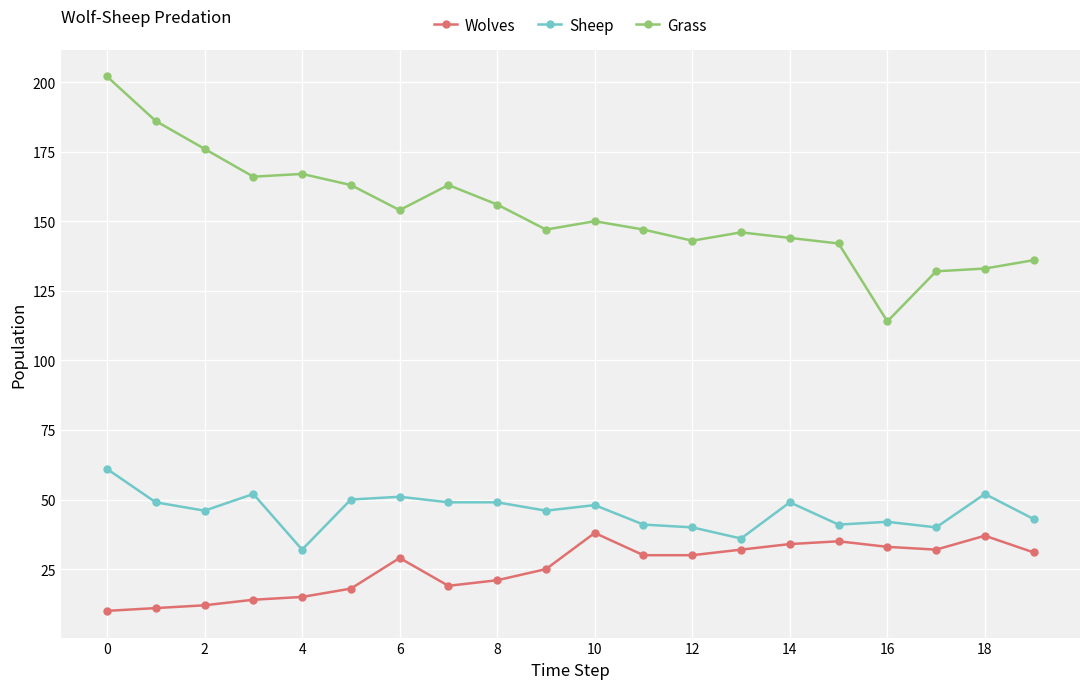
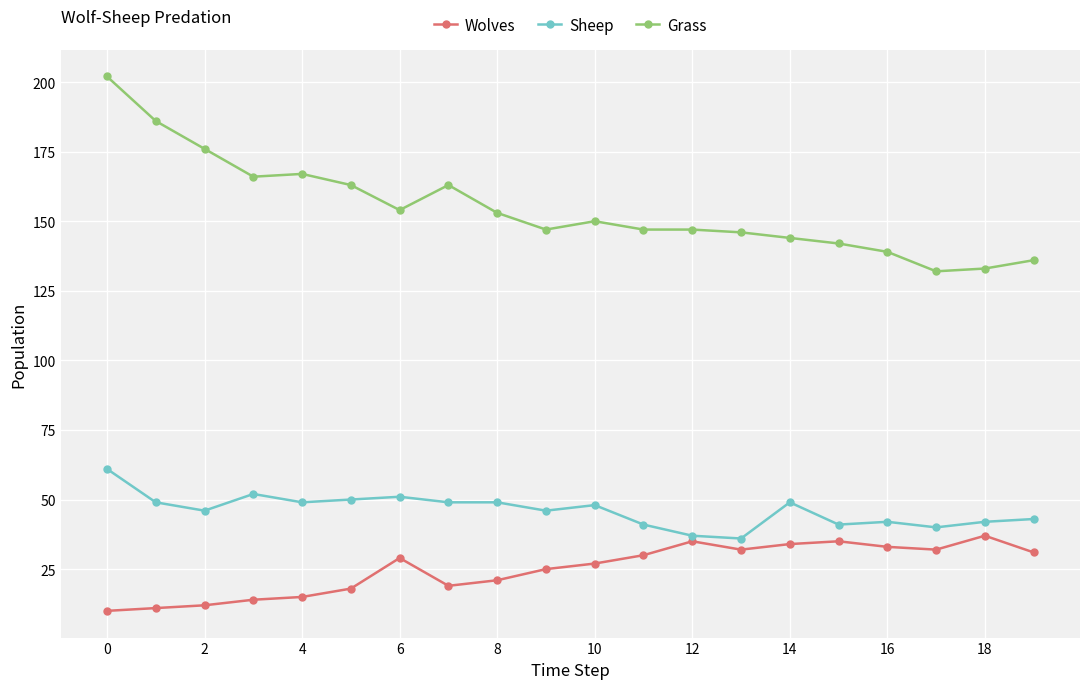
  {
    "Wolves": {
      "0": 10,
      "2": 12,
      "4": 15,
      "6": 29,
      "8": 21,
-     "10": 38,
-     "12": 30,
+     "10": 27,
+     "12": 35,
      "14": 34,
      "16": 33,
      "18": 37
    },
    "Sheep": {
      "0": 61,
      "2": 46,
-     "4": 32,
+     "4": 49,
      "6": 51,
      "8": 49,
      "10": 48,
-     "12": 40,
+     "12": 37,
      "14": 49,
      "16": 42,
-     "18": 52
+     "18": 42
    },
    "Grass": {
      "0": 202,
      "2": 176,
      "4": 167,
      "6": 154,
-     "8": 156,
+     "8": 153,
      "10": 150,
-     "12": 143,
+     "12": 147,
      "14": 144,
-     "16": 114,
+     "16": 139,
      "18": 133
    }
  }
